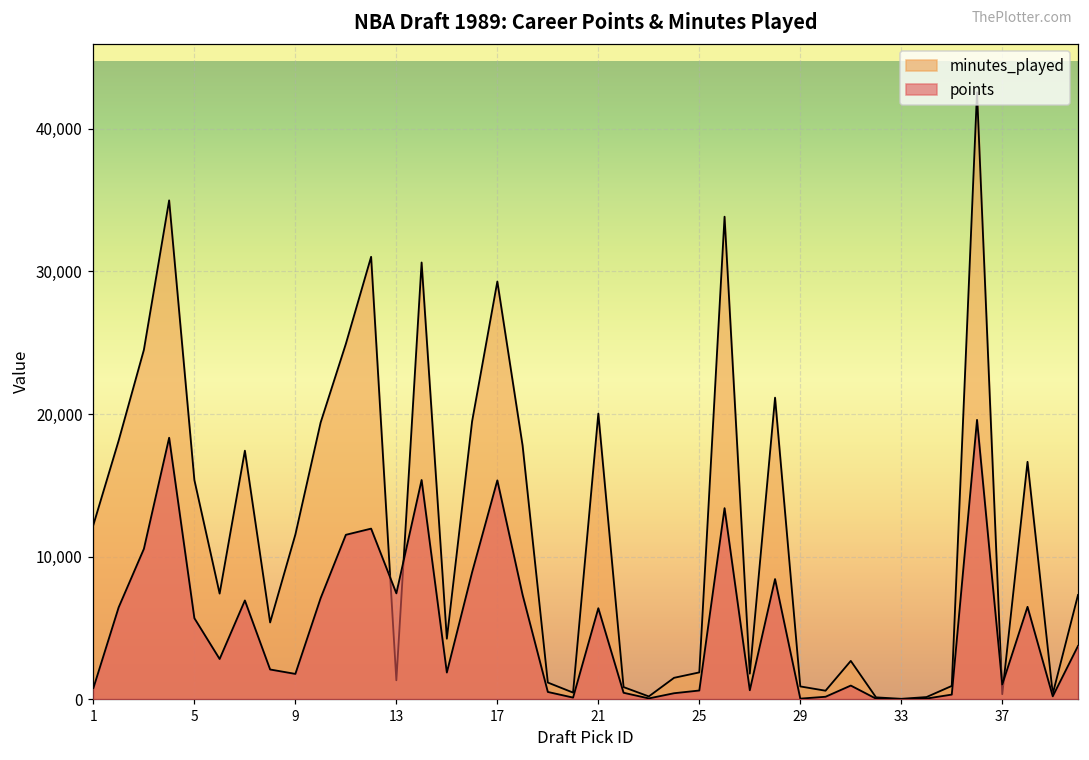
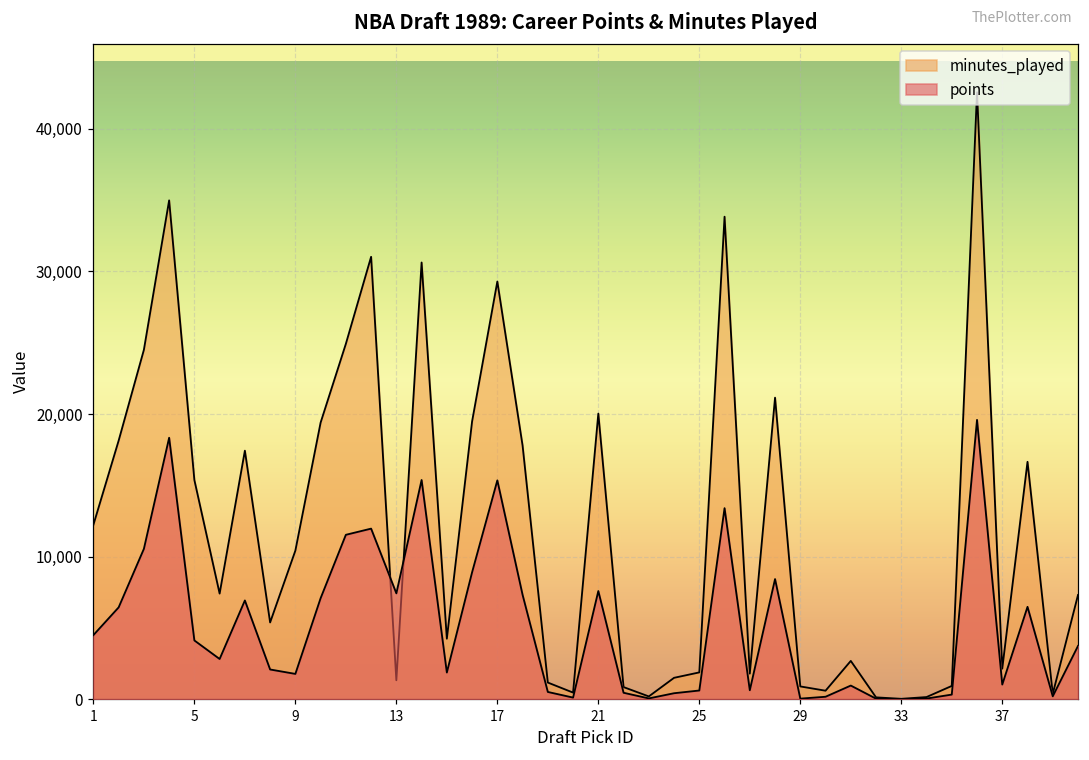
  {
    "minutes_played": {
      "1": "12,200",
      "5": "15,400",
-     "9": "11,500",
+     "9": "10,400",
      "13": "1,300",
      "17": "29,300",
      "21": "20,000",
      "25": "1,900",
      "29": "900",
-     "37": "400"
+     "37": "2,100"
    },
    "points": {
-     "1": "800",
-     "5": "5,700",
+     "1": "4,500",
+     "5": "4,100",
      "9": "1,800",
      "13": "7,400",
      "17": "15,300",
-     "21": "6,400",
+     "21": "7,600",
      "25": "600",
      "29": "0",
      "37": "1,000"
    }
  }
